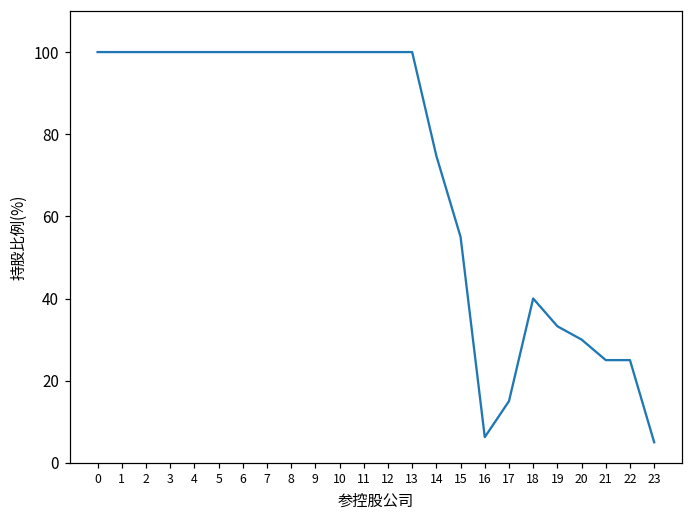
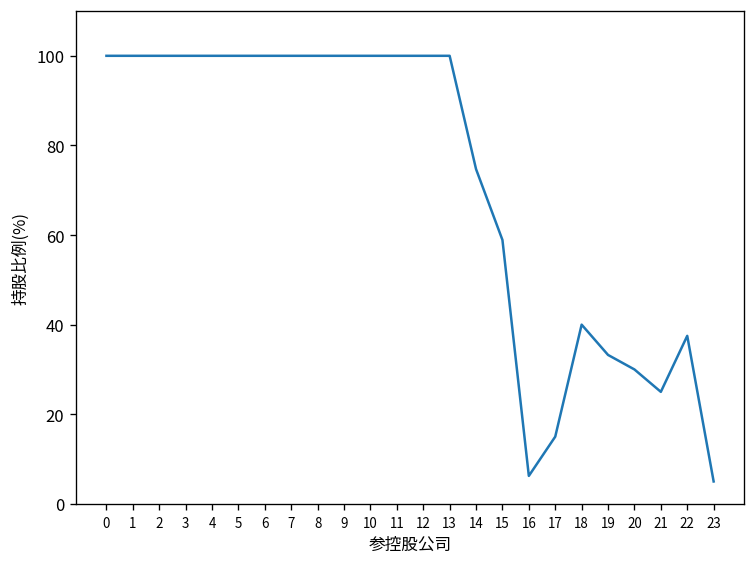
  {
    "0": 100,
    "1": 100,
    "2": 100,
    "3": 100,
    "4": 100,
    "5": 100,
    "6": 100,
    "7": 100,
    "8": 100,
    "9": 100,
    "10": 100,
    "11": 100,
    "12": 100,
    "13": 100,
    "14": 75,
-   "15": 55,
+   "15": 59,
    "16": 6,
    "17": 15,
    "18": 40,
    "19": 33,
    "20": 30,
    "21": 25,
-   "22": 25,
+   "22": 38,
    "23": 5
  }
